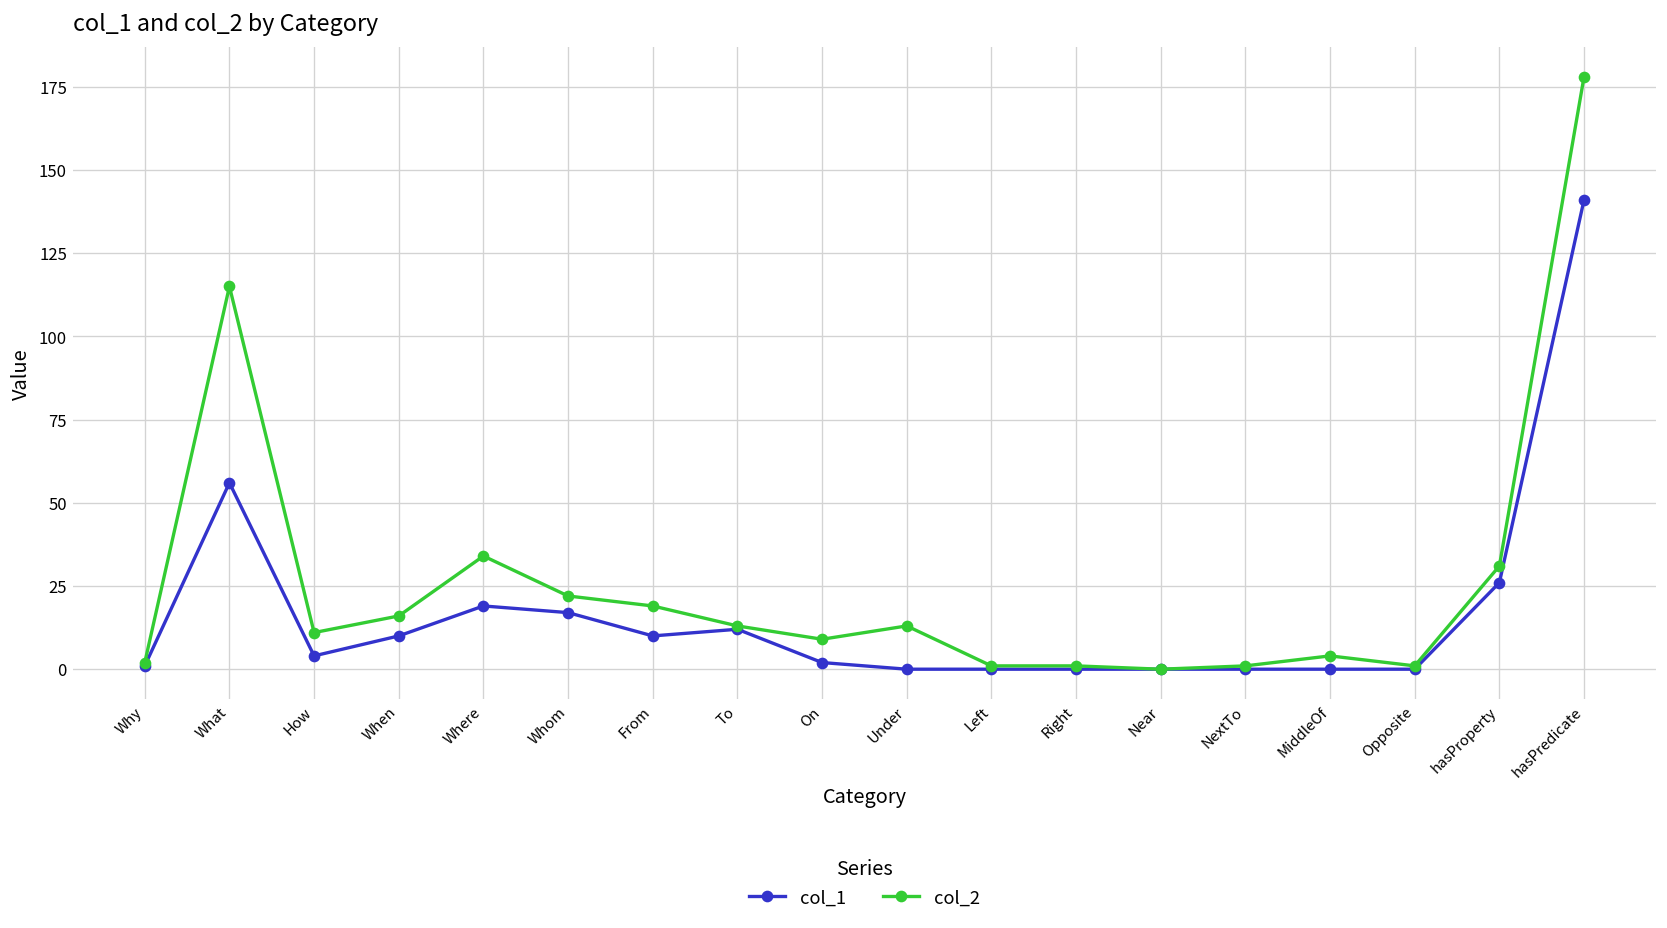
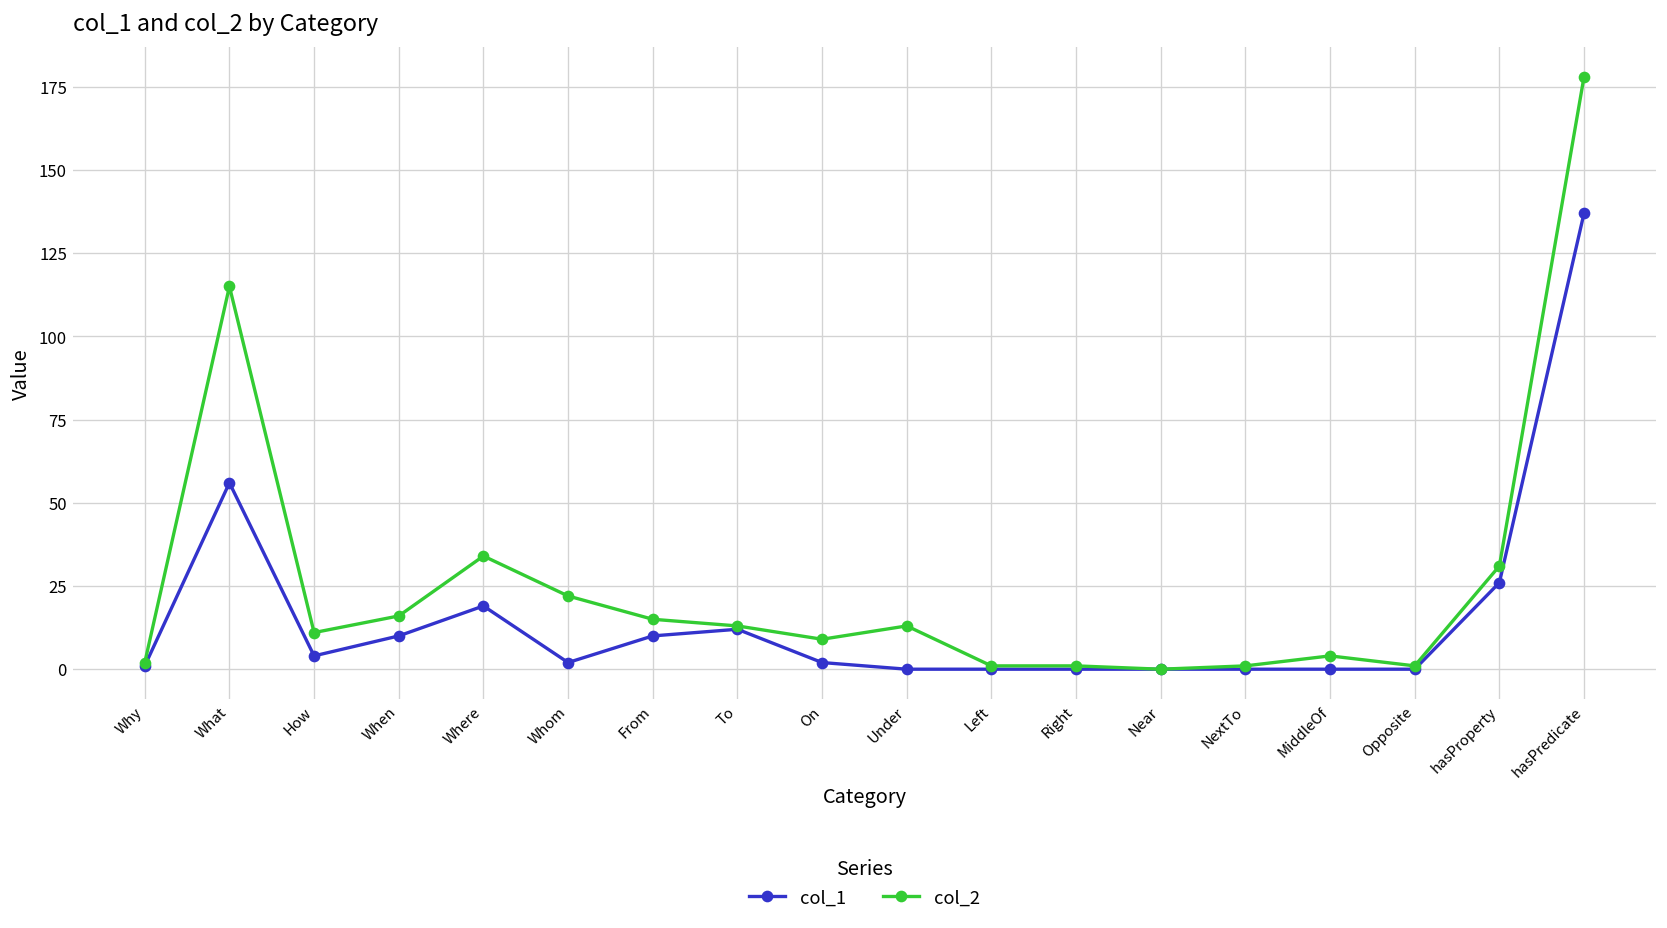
  {
    "col_1": {
      "Why": 1,
      "What": 56,
      "How": 4,
      "When": 10,
      "Where": 19,
-     "Whom": 17,
+     "Whom": 2,
      "From": 10,
      "To": 12,
      "On": 2,
      "Under": 0,
      "Left": 0,
      "Right": 0,
      "NextTo": 0,
      "MiddleOf": 0,
      "Opposite": 0,
      "hasProperty": 26,
-     "hasPredicate": 141
+     "hasPredicate": 137
    },
    "col_2": {
      "Why": 2,
      "What": 115,
      "How": 11,
      "When": 16,
      "Where": 34,
      "Whom": 22,
-     "From": 19,
+     "From": 15,
      "To": 13,
      "On": 9,
      "Under": 13,
      "Left": 1,
      "Right": 1,
      "NextTo": 1,
      "MiddleOf": 4,
      "Opposite": 1,
      "hasProperty": 31,
      "hasPredicate": 178
    }
  }
